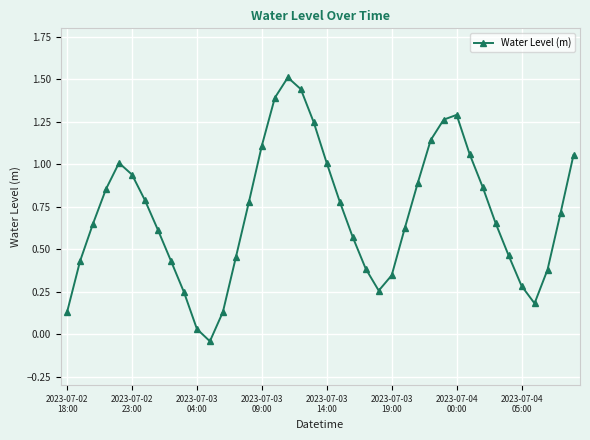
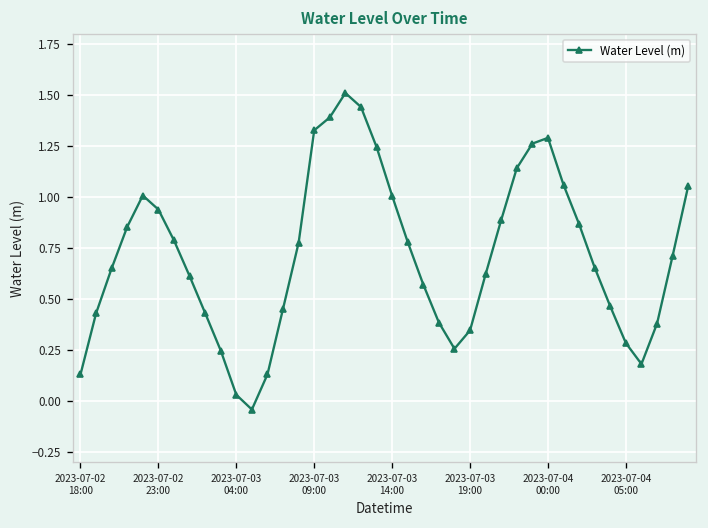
  {
    "2023-07-02 18:00": 0.13,
    "2023-07-02 23:00": 0.94,
    "2023-07-03 04:00": 0.03,
-   "2023-07-03 09:00": 1.11,
+   "2023-07-03 09:00": 1.33,
    "2023-07-03 14:00": 1.01,
    "2023-07-03 19:00": 0.35,
    "2023-07-04 00:00": 1.29,
    "2023-07-04 05:00": 0.28
  }
